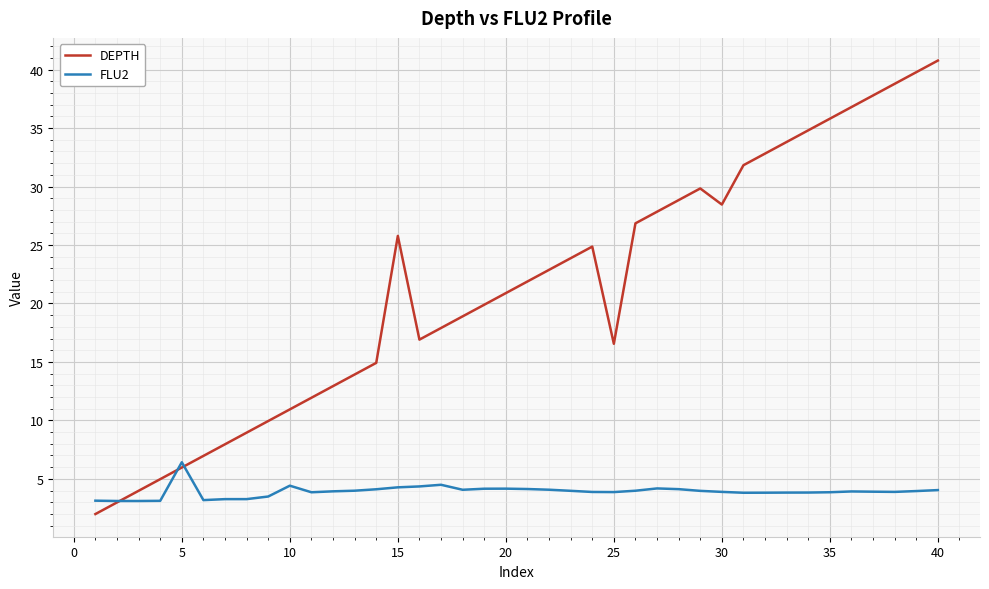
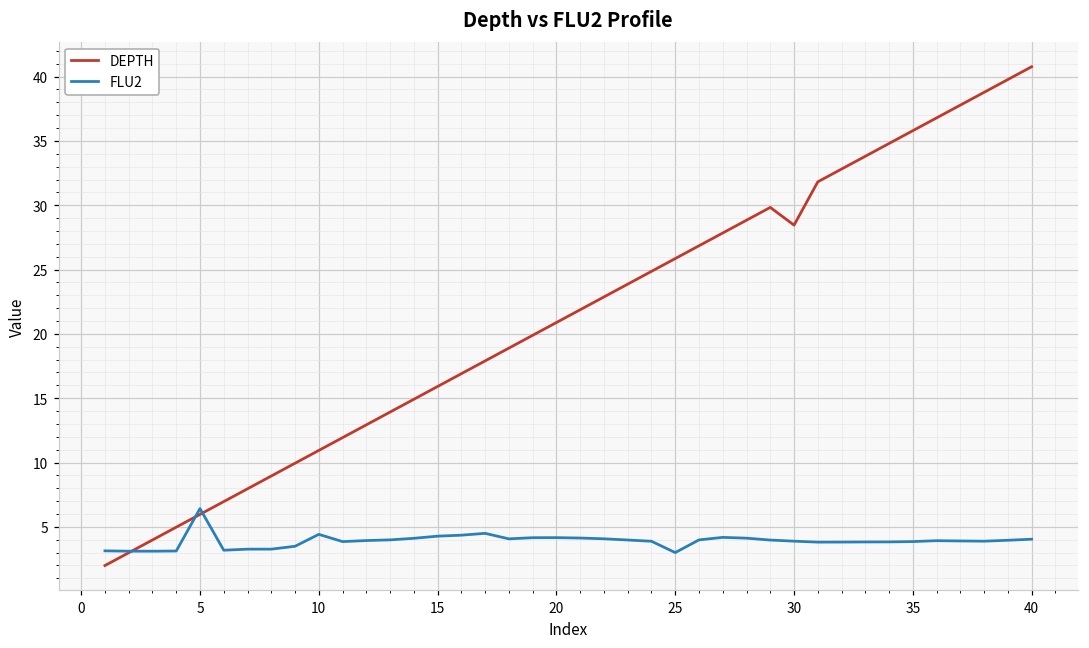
  {
    "DEPTH": {
      "5": 6.0,
      "10": 10.9,
-     "15": 25.8,
+     "15": 15.9,
      "20": 20.9,
-     "25": 16.5,
+     "25": 25.9,
      "30": 28.5,
      "35": 35.8,
      "40": 40.8
    },
    "FLU2": {
      "5": 6.4,
      "10": 4.4,
      "15": 4.3,
      "20": 4.2,
-     "25": 3.9,
+     "25": 3.0,
      "30": 3.9,
      "35": 3.9,
      "40": 4.0
    }
  }
